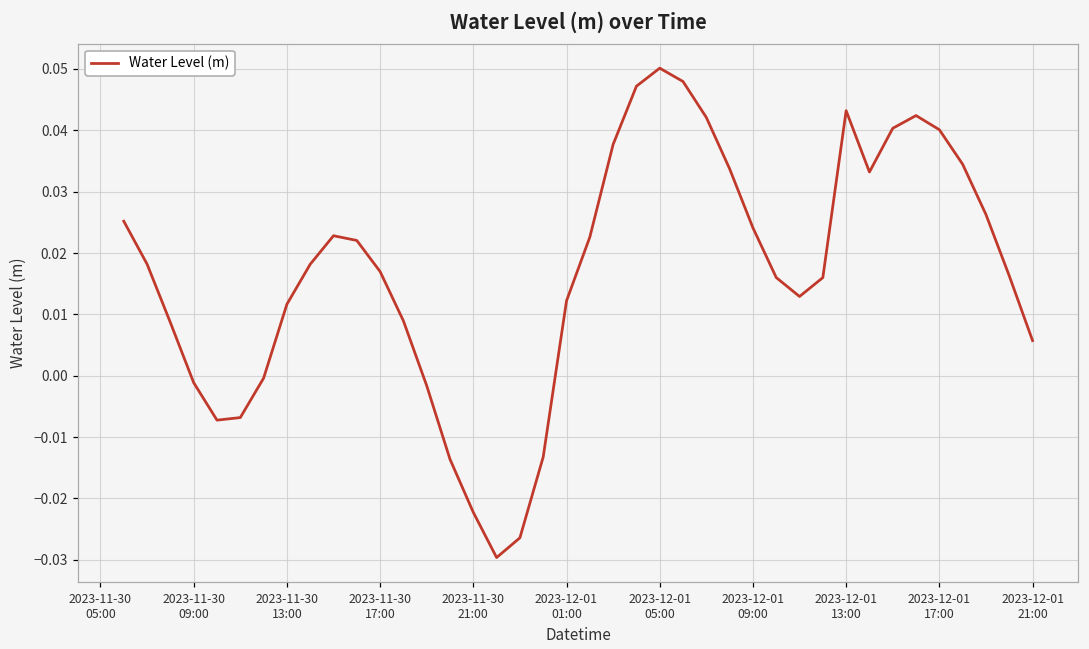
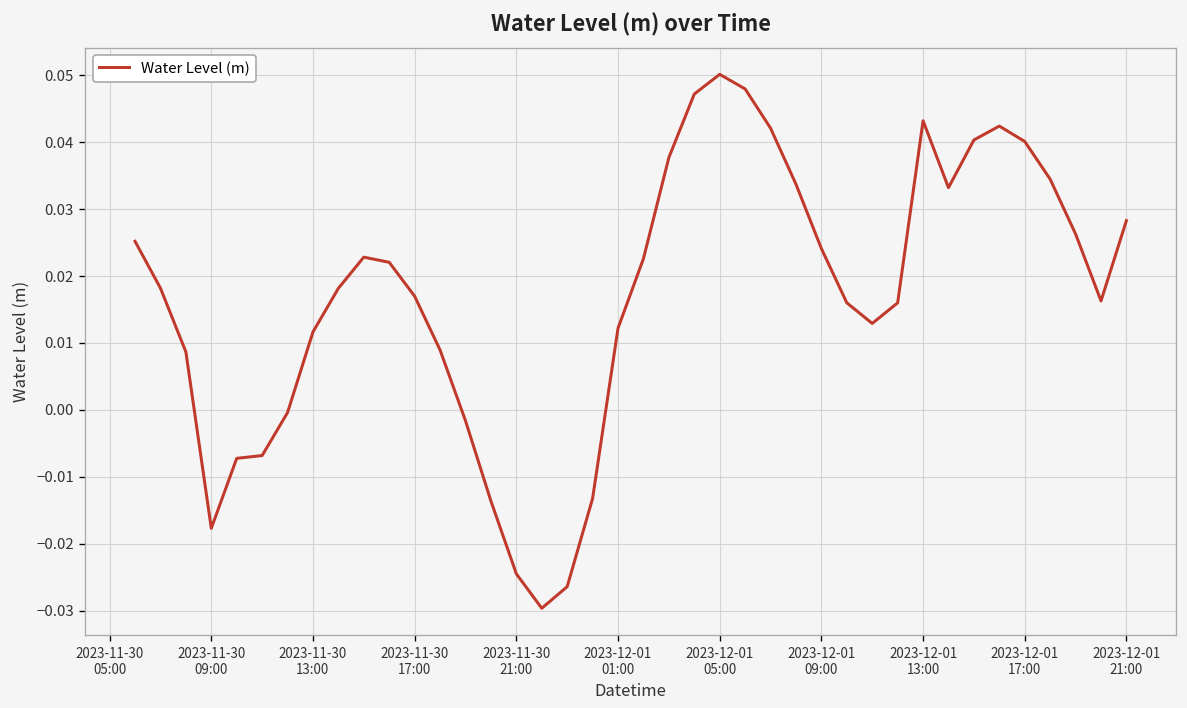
  {
-   "2023-11-30 09:00": -0.001,
+   "2023-11-30 09:00": -0.018,
    "2023-11-30 13:00": 0.012,
    "2023-11-30 17:00": 0.017,
-   "2023-11-30 21:00": -0.022,
+   "2023-11-30 21:00": -0.024,
    "2023-12-01 01:00": 0.012,
    "2023-12-01 05:00": 0.050,
    "2023-12-01 09:00": 0.024,
    "2023-12-01 13:00": 0.043,
    "2023-12-01 17:00": 0.040,
-   "2023-12-01 21:00": 0.006
+   "2023-12-01 21:00": 0.028
  }
